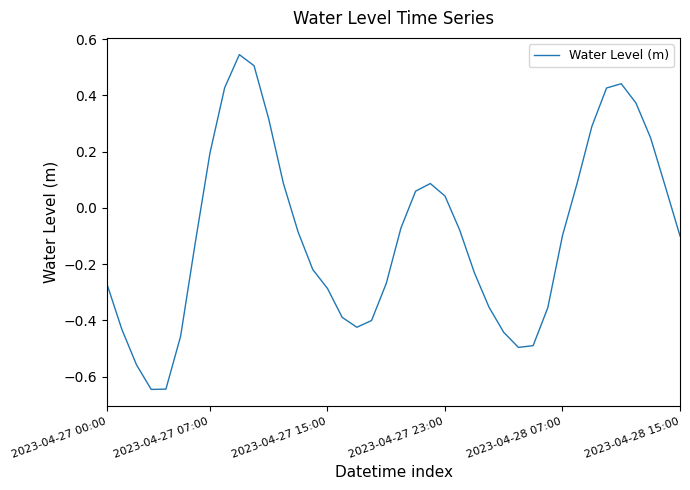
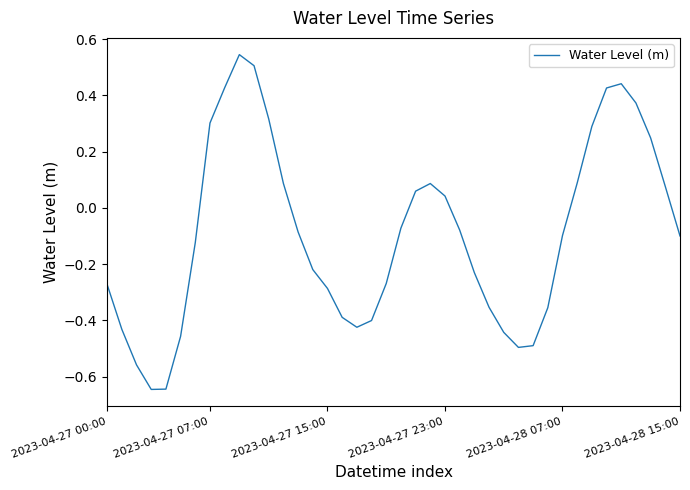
  {
    "2023-04-27 00:00": -0.27,
-   "2023-04-27 07:00": 0.20,
+   "2023-04-27 07:00": 0.30,
    "2023-04-27 15:00": -0.29,
    "2023-04-27 23:00": 0.04,
    "2023-04-28 07:00": -0.10,
    "2023-04-28 15:00": -0.10
  }
